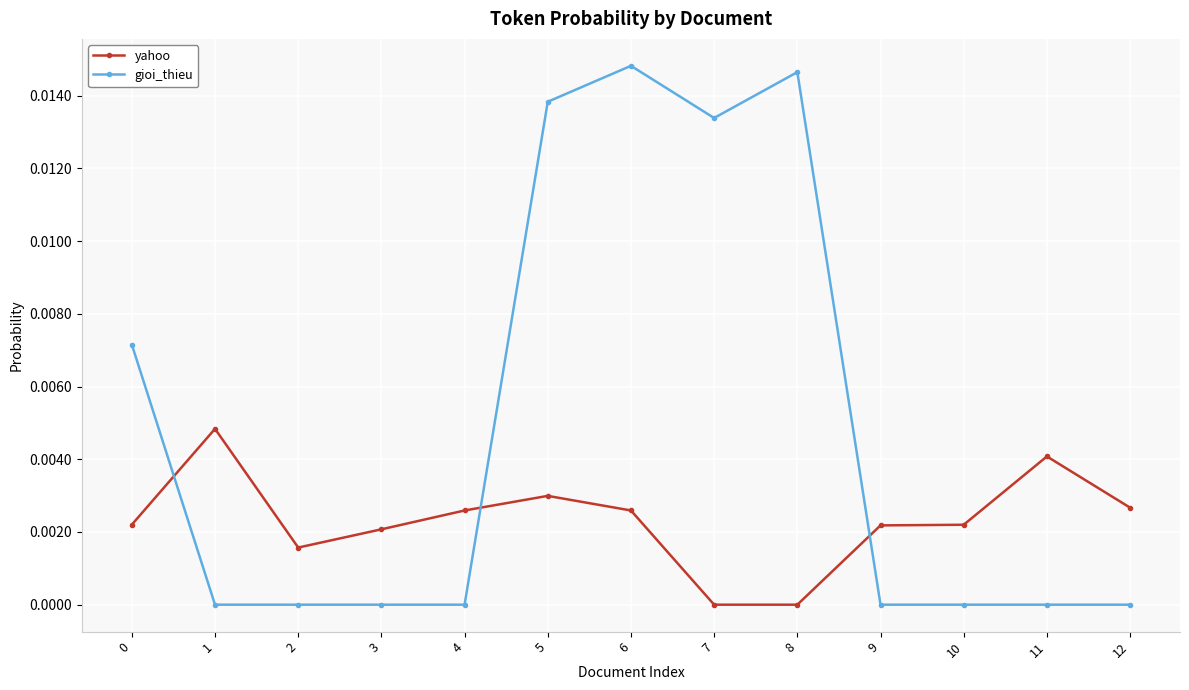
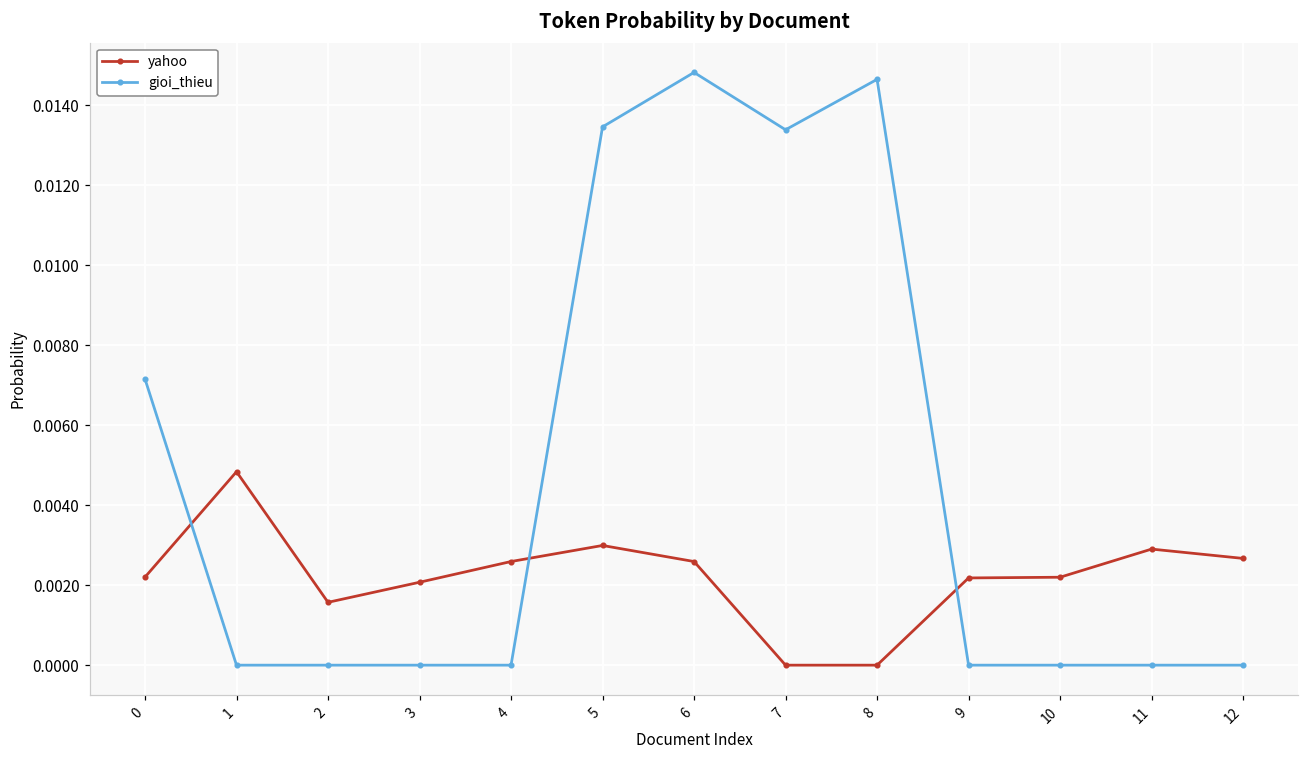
  {
    "yahoo": {
      "0": 0.0022,
      "1": 0.0048,
      "2": 0.0016,
      "3": 0.0021,
      "4": 0.0026,
      "5": 0.0030,
      "6": 0.0026,
      "7": 0.0000,
      "8": 0.0000,
      "9": 0.0022,
      "10": 0.0022,
-     "11": 0.0041,
+     "11": 0.0029,
      "12": 0.0027
    },
    "gioi_thieu": {
      "0": 0.0072,
      "1": 0.0000,
      "2": 0.0000,
      "3": 0.0000,
      "4": 0.0000,
-     "5": 0.0138,
+     "5": 0.0135,
      "6": 0.0148,
      "7": 0.0134,
      "8": 0.0146,
      "9": 0.0000,
      "10": 0.0000,
      "11": 0.0000,
      "12": 0.0000
    }
  }
